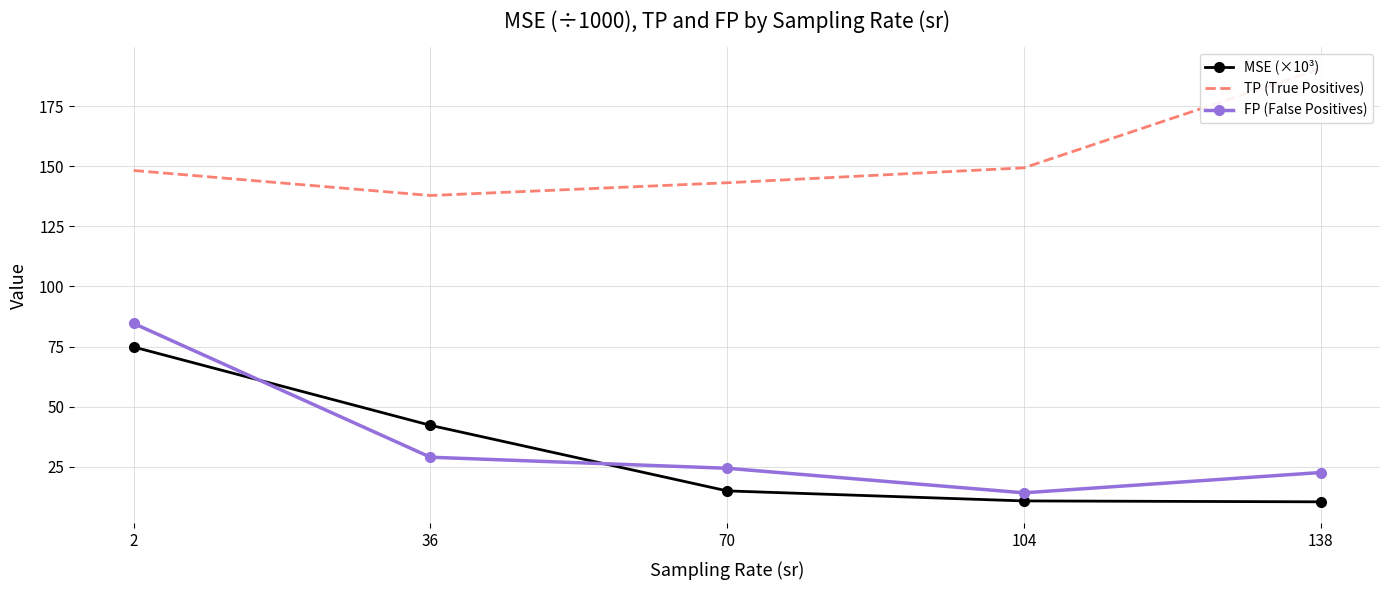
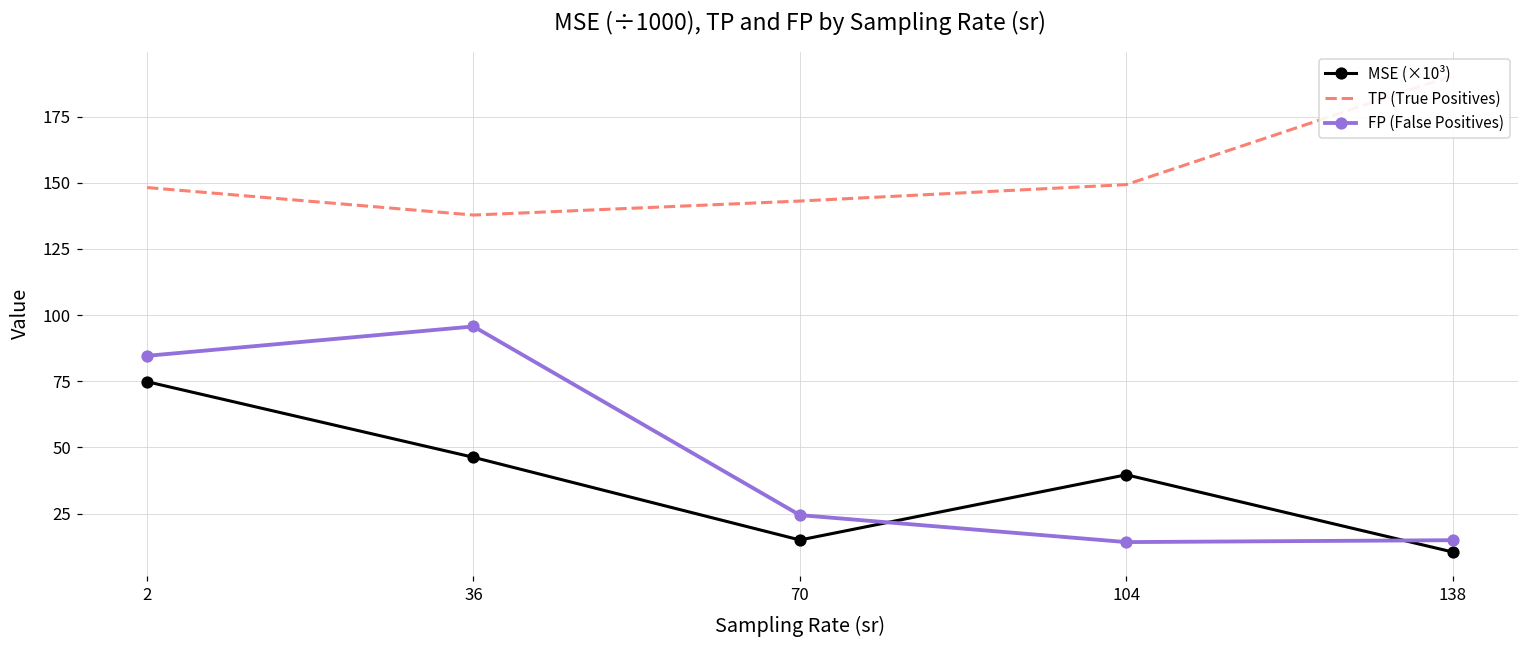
  {
    "MSE (×10³)": {
      "2": 75,
-     "36": 42,
+     "36": 46,
      "70": 15,
-     "104": 11,
+     "104": 40,
      "138": 10
    },
    "TP (True Positives)": {
      "2": 148,
      "36": 138,
      "70": 143,
      "104": 149
    },
    "FP (False Positives)": {
      "2": 85,
-     "36": 29,
+     "36": 96,
      "70": 24,
      "104": 14,
-     "138": 23
+     "138": 15
    }
  }
